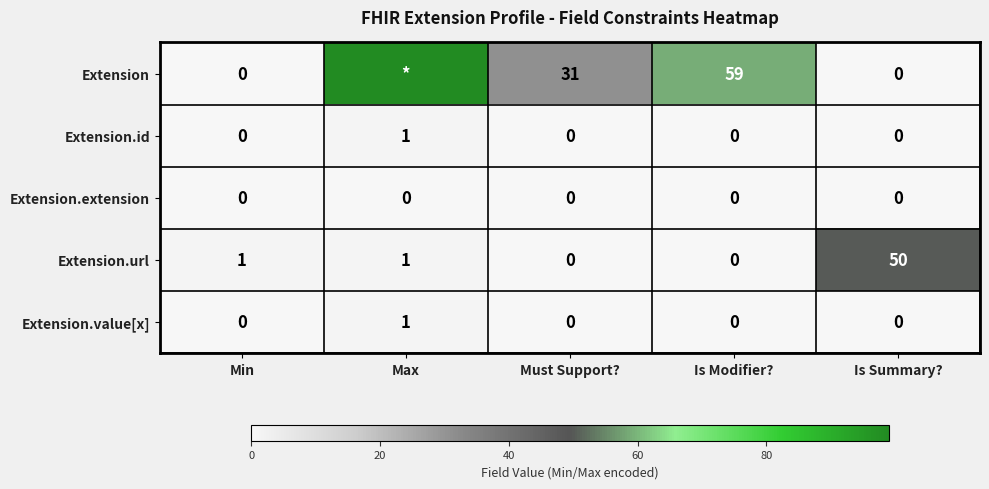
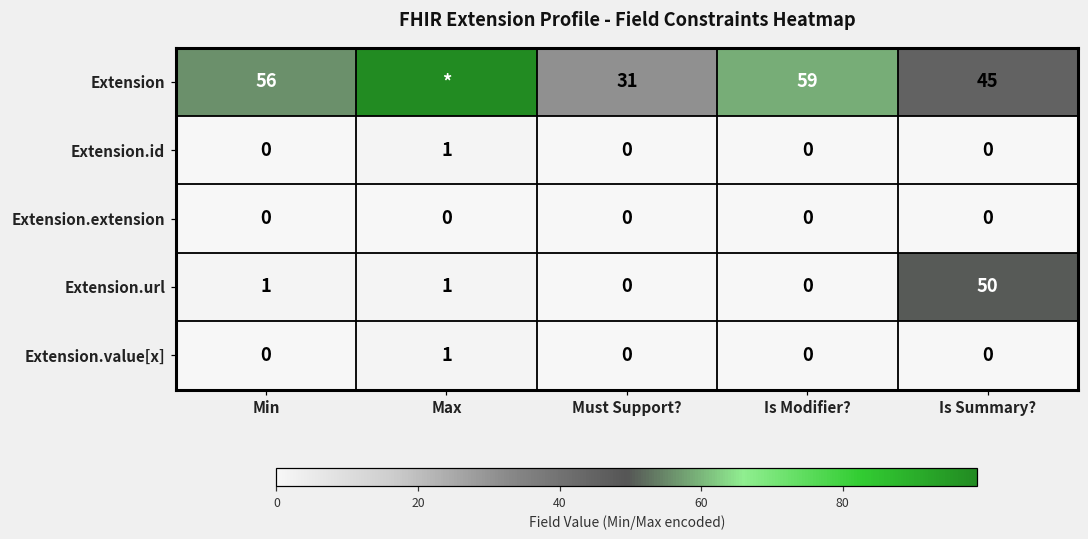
  {
    "Extension": {
-     "Min": 0,
+     "Min": 56,
      "Must Support?": 31,
      "Is Modifier?": 59,
-     "Is Summary?": 0
+     "Is Summary?": 45
    },
    "Extension.id": {
      "Min": 0,
      "Max": 1,
      "Must Support?": 0,
      "Is Modifier?": 0,
      "Is Summary?": 0
    },
    "Extension.extension": {
      "Min": 0,
      "Max": 0,
      "Must Support?": 0,
      "Is Modifier?": 0,
      "Is Summary?": 0
    },
    "Extension.url": {
      "Min": 1,
      "Max": 1,
      "Must Support?": 0,
      "Is Modifier?": 0,
      "Is Summary?": 50
    },
    "Extension.value[x]": {
      "Min": 0,
      "Max": 1,
      "Must Support?": 0,
      "Is Modifier?": 0,
      "Is Summary?": 0
    }
  }
